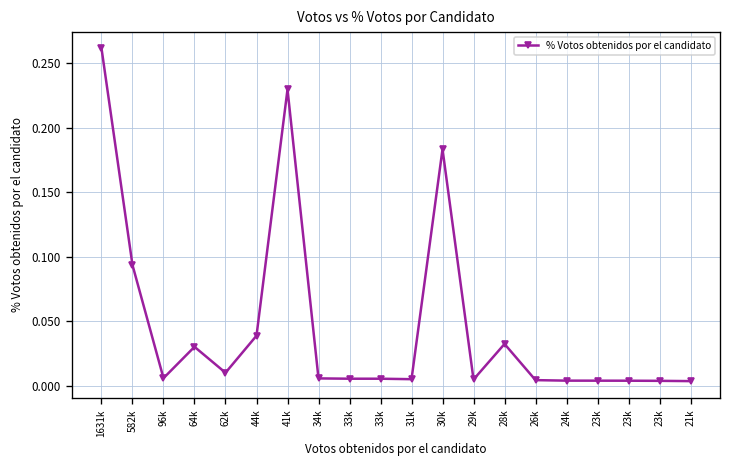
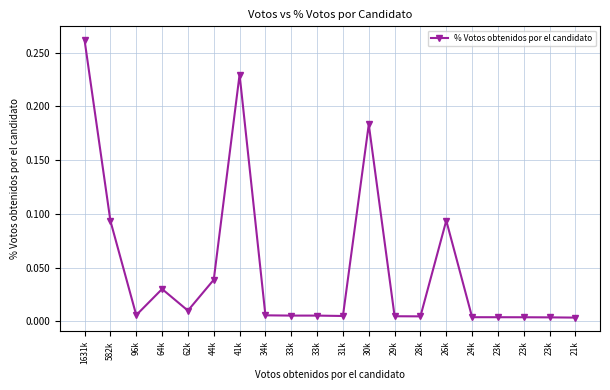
  {
    "1631k": 0.261,
    "582k": 0.093,
    "96k": 0.006,
    "64k": 0.030,
    "62k": 0.010,
    "44k": 0.039,
    "41k": 0.230,
    "34k": 0.006,
    "31k": 0.005,
    "30k": 0.183,
    "29k": 0.005,
-   "28k": 0.032,
-   "26k": 0.004,
+   "28k": 0.005,
+   "26k": 0.094,
    "24k": 0.004,
    "21k": 0.003
  }
